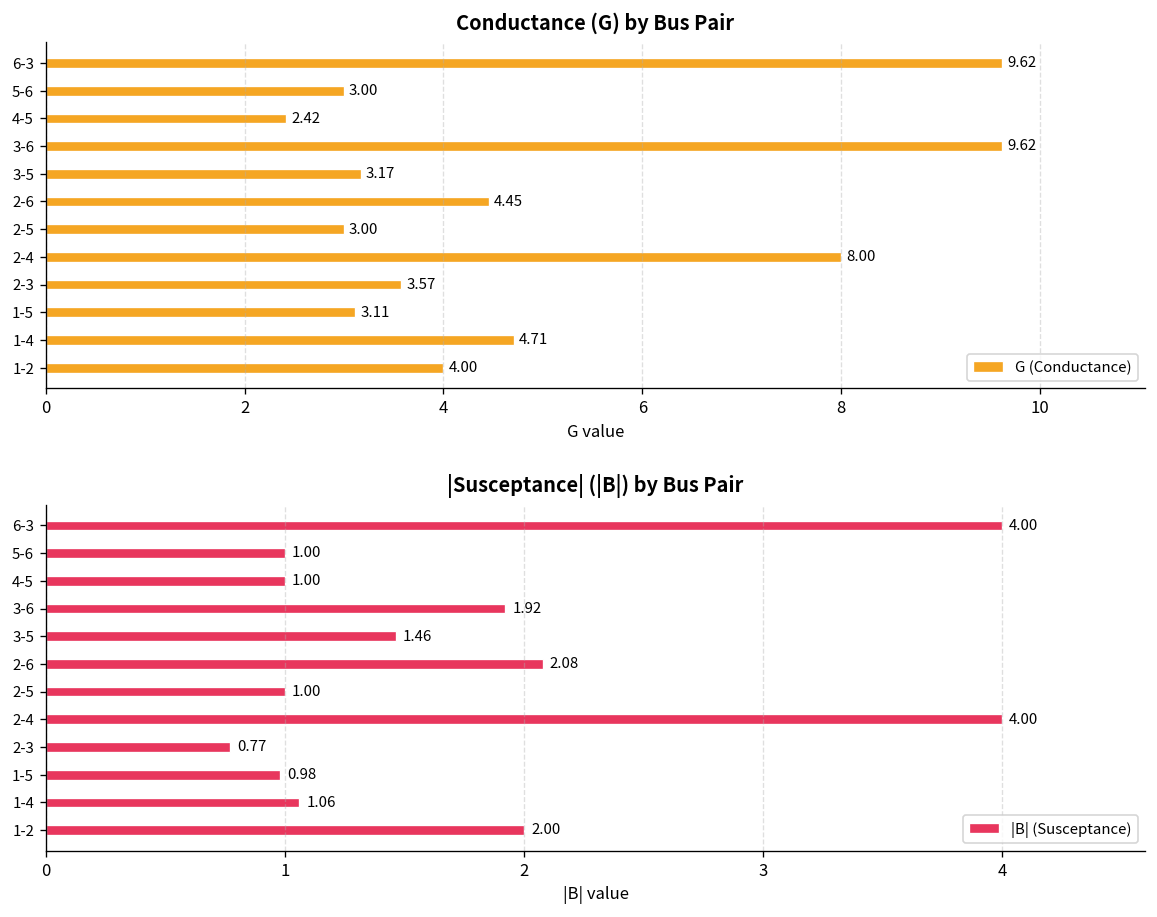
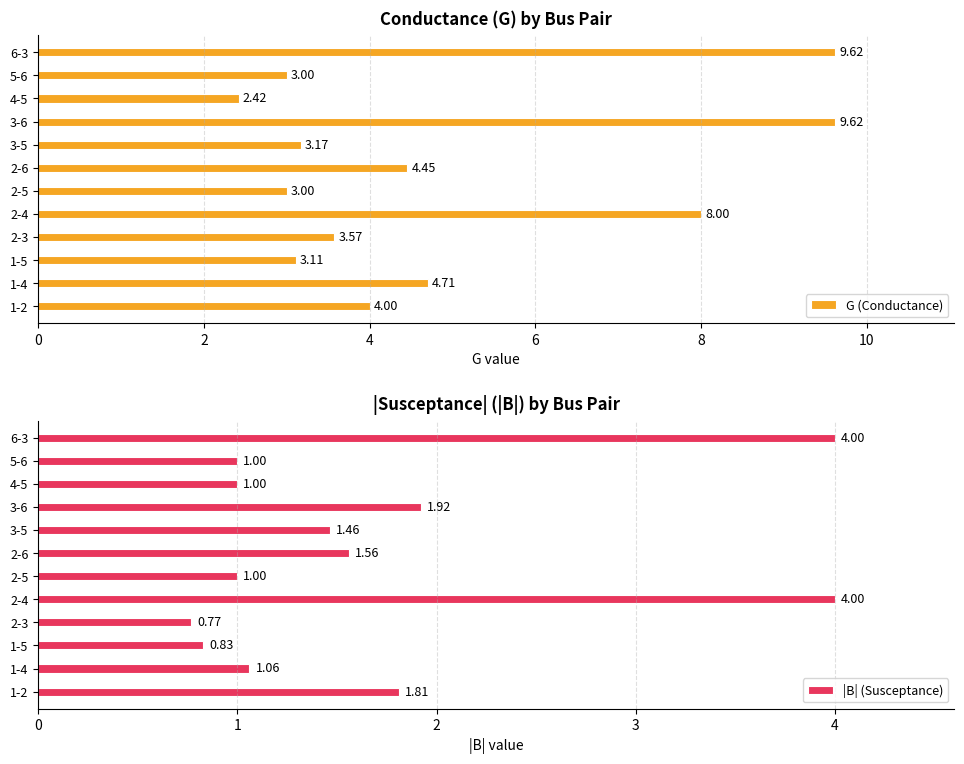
  {
    "Conductance (G) by Bus Pair": {
      "6-3": 9.62,
      "5-6": 3.00,
      "4-5": 2.42,
      "3-6": 9.62,
      "3-5": 3.17,
      "2-6": 4.45,
      "2-5": 3.00,
      "2-4": 8.00,
      "2-3": 3.57,
      "1-5": 3.11,
      "1-4": 4.71,
      "1-2": 4.00
    },
    "|Susceptance| (|B|) by Bus Pair": {
      "6-3": 4.00,
      "5-6": 1.00,
      "4-5": 1.00,
      "3-6": 1.92,
      "3-5": 1.46,
-     "2-6": 2.08,
+     "2-6": 1.56,
      "2-5": 1.00,
      "2-4": 4.00,
      "2-3": 0.77,
-     "1-5": 0.98,
+     "1-5": 0.83,
      "1-4": 1.06,
-     "1-2": 2.00
+     "1-2": 1.81
    }
  }
